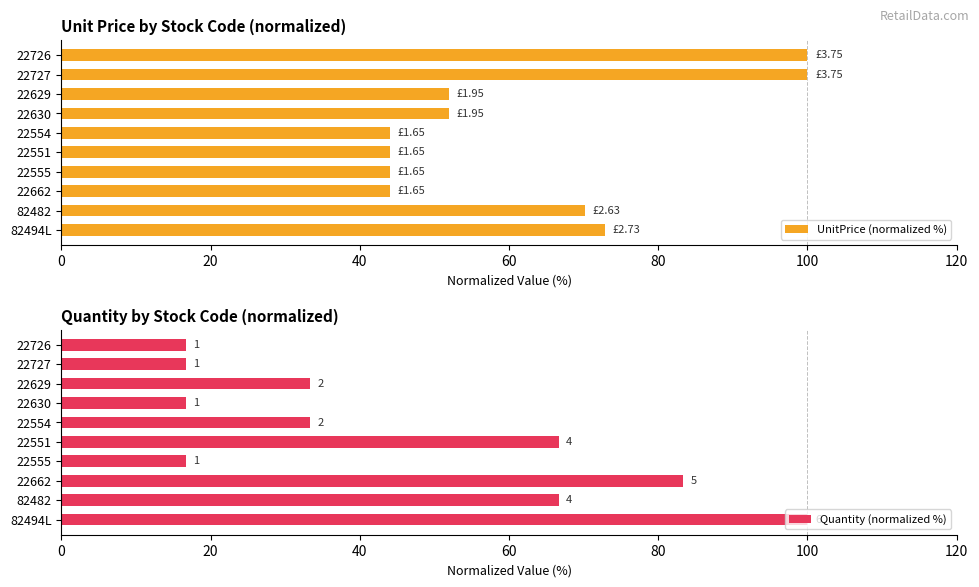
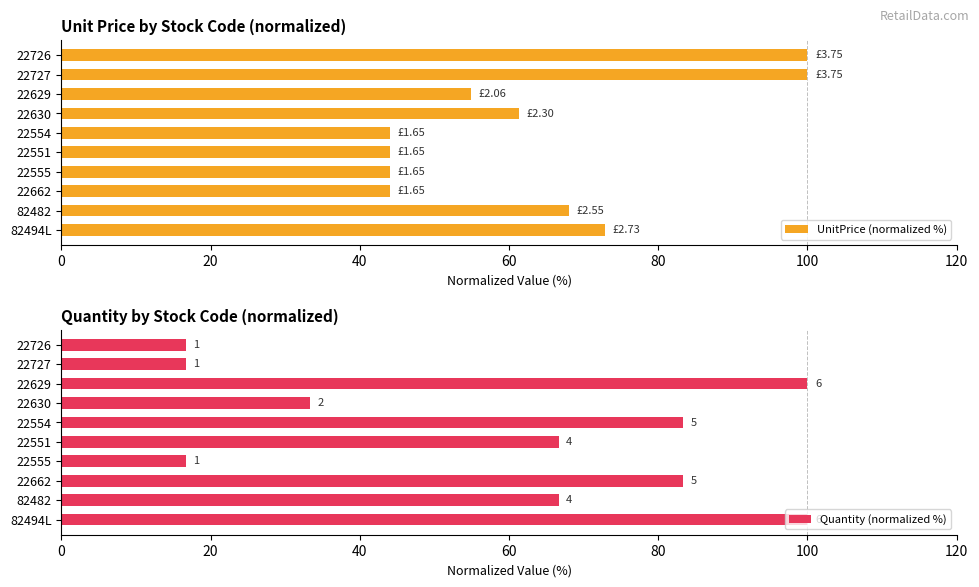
  {
    "Unit Price by Stock Code (normalized)": {
-     "22629": "£1.95",
-     "22630": "£1.95",
-     "82482": "£2.63"
+     "22629": "£2.06",
+     "22630": "£2.30",
+     "82482": "£2.55"
    },
    "Quantity by Stock Code (normalized)": {
-     "22629": "2",
-     "22630": "1",
-     "22554": "2"
+     "22629": "6",
+     "22630": "2",
+     "22554": "5"
    }
  }
